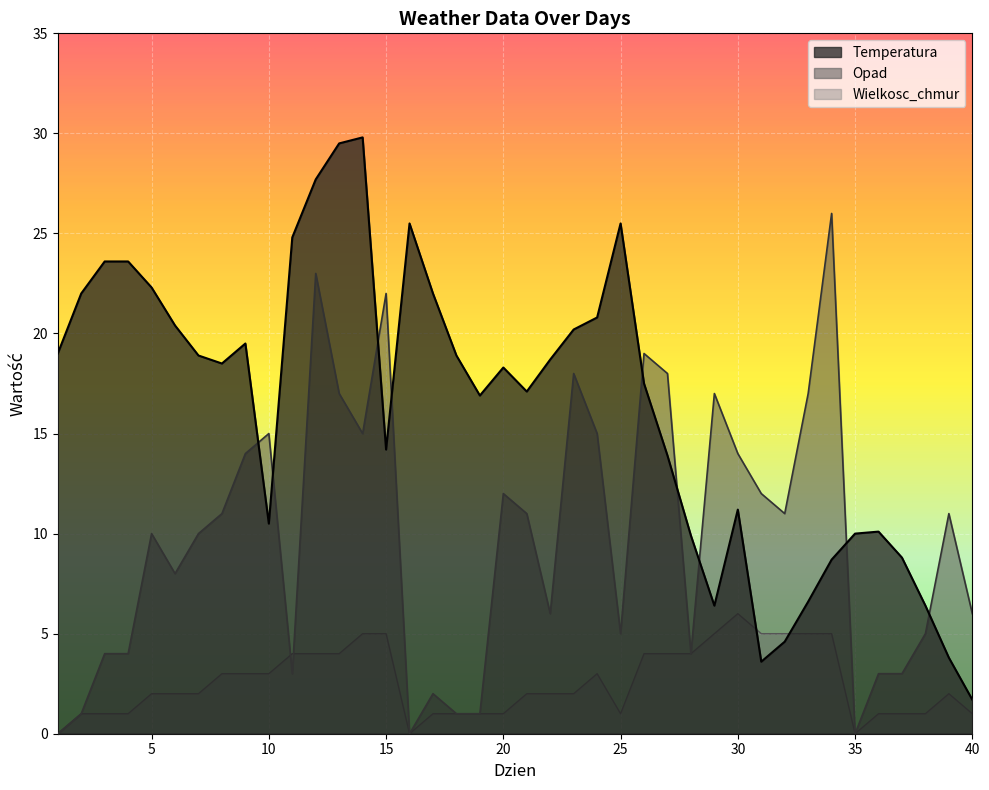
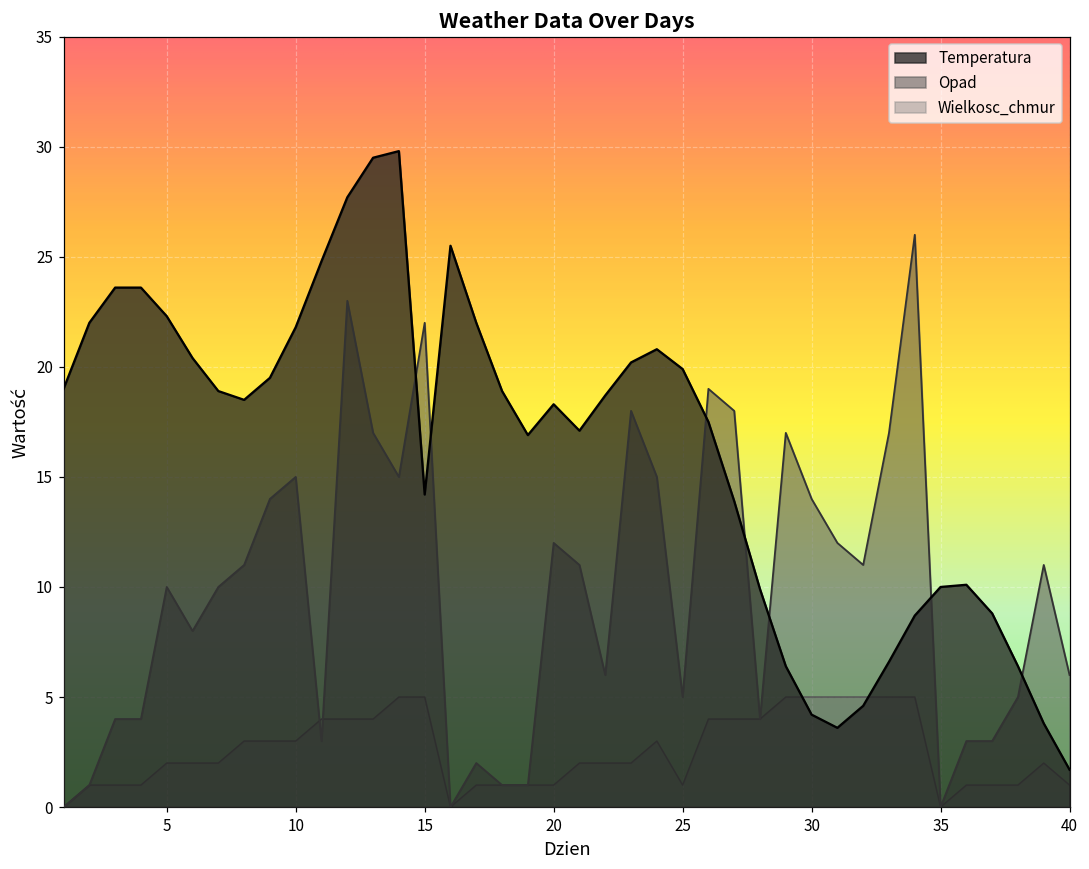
  {
    "Temperatura": {
      "5": 22.3,
-     "10": 10.5,
+     "10": 21.8,
      "15": 14.2,
      "20": 18.3,
-     "25": 25.5,
-     "30": 11.2,
+     "25": 19.9,
+     "30": 4.2,
      "35": 10.0,
      "40": 1.7
    },
    "Opad": {
      "5": 10.0,
      "10": 15.0,
      "15": 22.0,
      "20": 12.0,
      "25": 5.0,
      "30": 14.0,
      "40": 6.0
    },
    "Wielkosc_chmur": {
      "5": 2,
      "10": 3,
      "15": 5,
      "20": 1,
      "25": 1,
-     "30": 6,
+     "30": 5,
      "40": 1
    }
  }
